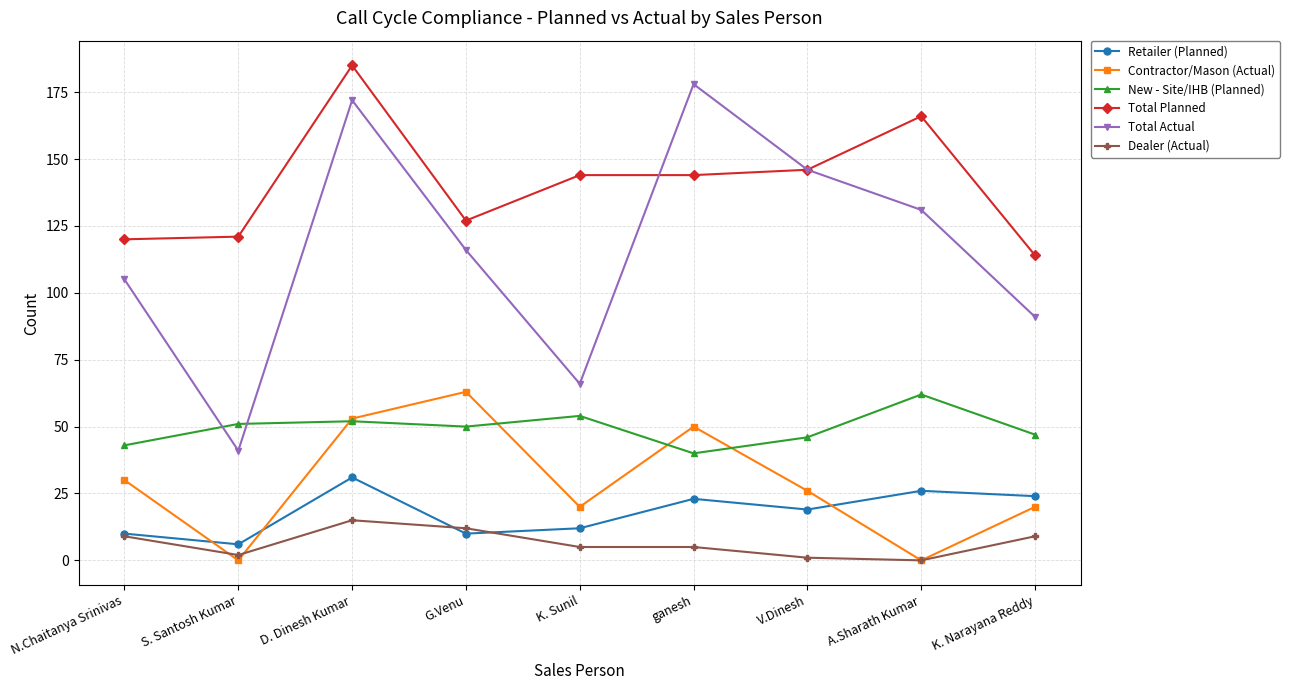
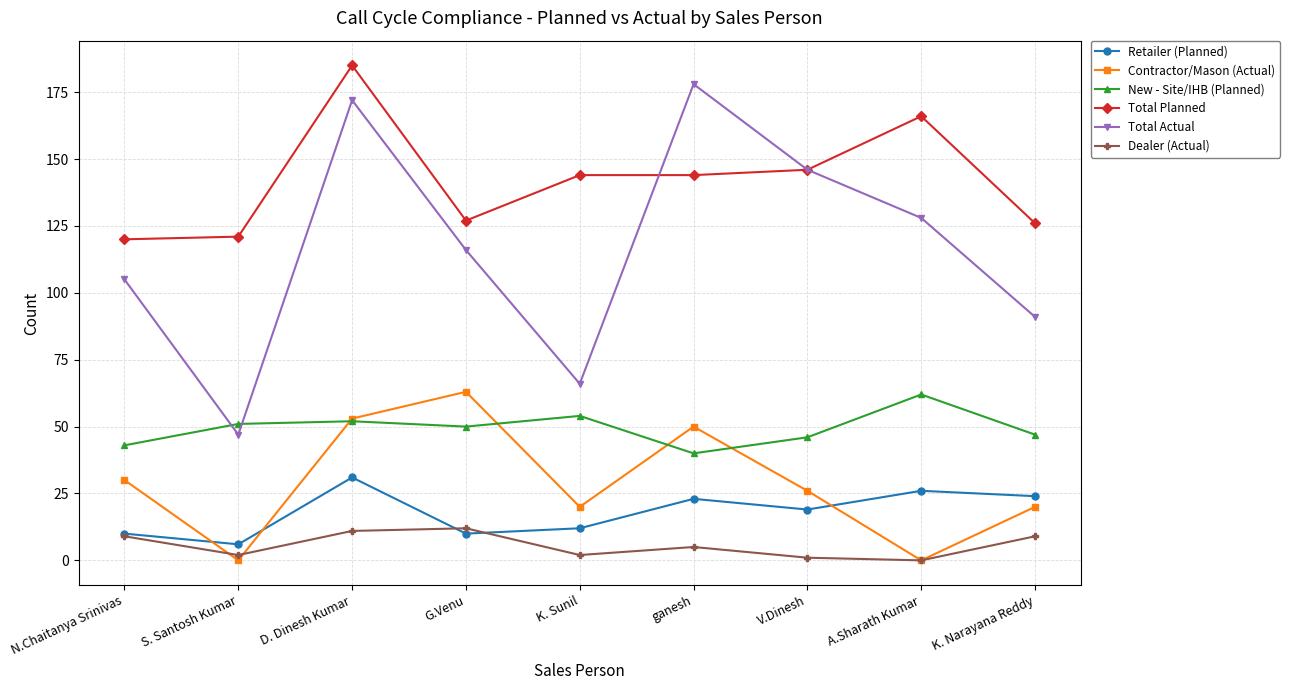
  {
    "Retailer (Planned)": {
      "N.Chaitanya Srinivas": 10,
      "S. Santosh Kumar": 6,
      "D. Dinesh Kumar": 31,
      "G.Venu": 10,
      "K. Sunil": 12,
      "ganesh": 23,
      "V.Dinesh": 19,
      "A.Sharath Kumar": 26,
      "K. Narayana Reddy": 24
    },
    "Contractor/Mason (Actual)": {
      "N.Chaitanya Srinivas": 30,
      "S. Santosh Kumar": 0,
      "D. Dinesh Kumar": 53,
      "G.Venu": 63,
      "K. Sunil": 20,
      "ganesh": 50,
      "V.Dinesh": 26,
      "K. Narayana Reddy": 20
    },
    "New - Site/IHB (Planned)": {
      "N.Chaitanya Srinivas": 43,
      "S. Santosh Kumar": 51,
      "D. Dinesh Kumar": 52,
      "G.Venu": 50,
      "K. Sunil": 54,
      "ganesh": 40,
      "V.Dinesh": 46,
      "A.Sharath Kumar": 62,
      "K. Narayana Reddy": 47
    },
    "Total Planned": {
      "N.Chaitanya Srinivas": 120,
      "S. Santosh Kumar": 121,
      "D. Dinesh Kumar": 185,
      "G.Venu": 127,
      "K. Sunil": 144,
      "ganesh": 144,
      "A.Sharath Kumar": 166,
-     "K. Narayana Reddy": 114
+     "K. Narayana Reddy": 126
    },
    "Total Actual": {
      "N.Chaitanya Srinivas": 105,
-     "S. Santosh Kumar": 41,
+     "S. Santosh Kumar": 47,
      "D. Dinesh Kumar": 172,
      "G.Venu": 116,
      "K. Sunil": 66,
      "ganesh": 178,
-     "A.Sharath Kumar": 131,
+     "A.Sharath Kumar": 128,
      "K. Narayana Reddy": 91
    },
    "Dealer (Actual)": {
      "N.Chaitanya Srinivas": 9,
      "S. Santosh Kumar": 2,
-     "D. Dinesh Kumar": 15,
+     "D. Dinesh Kumar": 11,
      "G.Venu": 12,
-     "K. Sunil": 5,
+     "K. Sunil": 2,
      "ganesh": 5,
      "V.Dinesh": 1,
      "K. Narayana Reddy": 9
    }
  }
